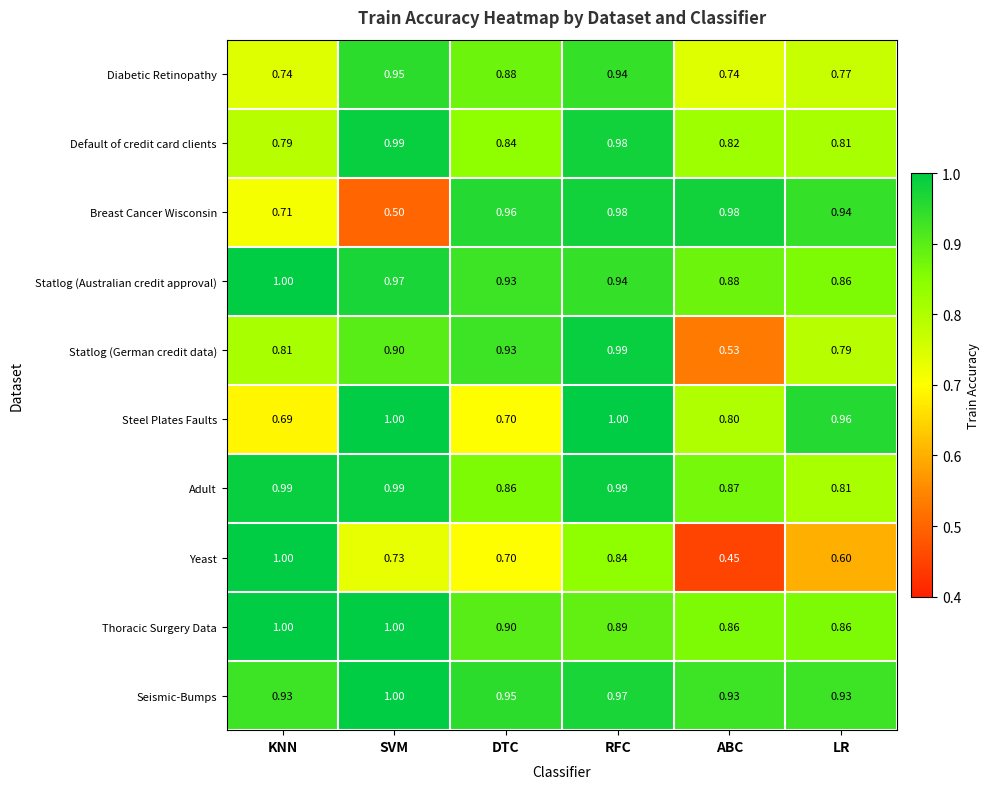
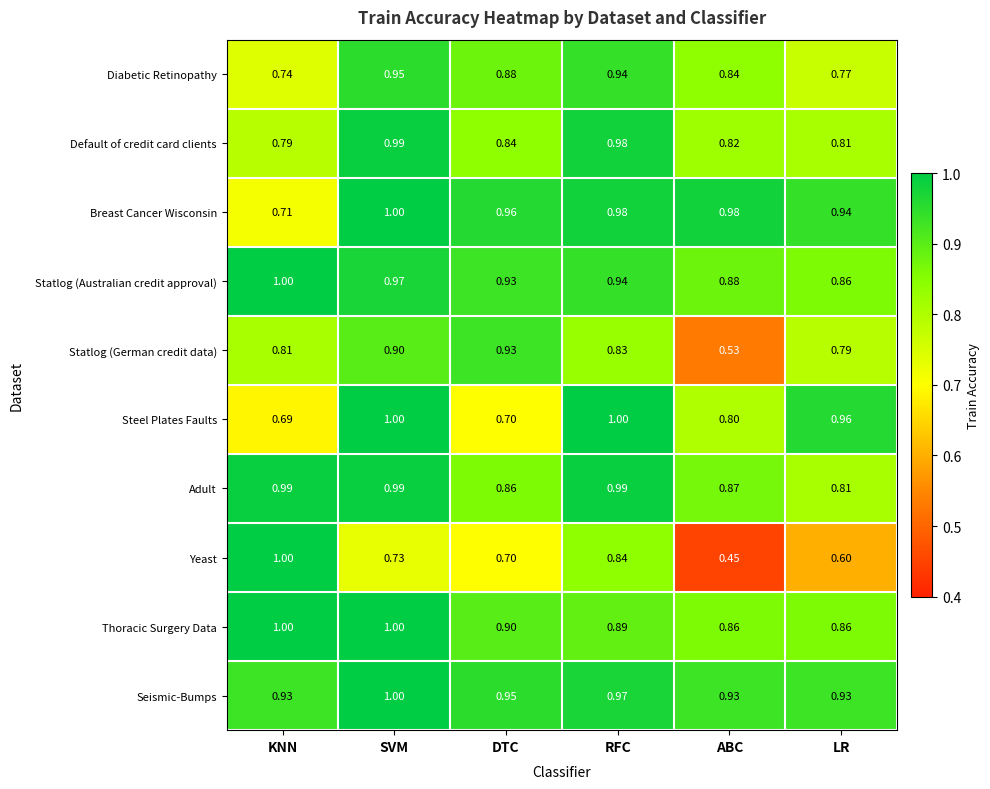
  {
    "Diabetic Retinopathy": {
      "KNN": 0.74,
      "SVM": 0.95,
      "DTC": 0.88,
      "RFC": 0.94,
-     "ABC": 0.74,
+     "ABC": 0.84,
      "LR": 0.77
    },
    "Default of credit card clients": {
      "KNN": 0.79,
      "SVM": 0.99,
      "DTC": 0.84,
      "RFC": 0.98,
      "ABC": 0.82,
      "LR": 0.81
    },
    "Breast Cancer Wisconsin": {
      "KNN": 0.71,
-     "SVM": 0.50,
+     "SVM": 1.00,
      "DTC": 0.96,
      "RFC": 0.98,
      "ABC": 0.98,
      "LR": 0.94
    },
    "Statlog (Australian credit approval)": {
      "KNN": 1.00,
      "SVM": 0.97,
      "DTC": 0.93,
      "RFC": 0.94,
      "ABC": 0.88,
      "LR": 0.86
    },
    "Statlog (German credit data)": {
      "KNN": 0.81,
      "SVM": 0.90,
      "DTC": 0.93,
-     "RFC": 0.99,
+     "RFC": 0.83,
      "ABC": 0.53,
      "LR": 0.79
    },
    "Steel Plates Faults": {
      "KNN": 0.69,
      "SVM": 1.00,
      "DTC": 0.70,
      "RFC": 1.00,
      "ABC": 0.80,
      "LR": 0.96
    },
    "Adult": {
      "KNN": 0.99,
      "SVM": 0.99,
      "DTC": 0.86,
      "RFC": 0.99,
      "ABC": 0.87,
      "LR": 0.81
    },
    "Yeast": {
      "KNN": 1.00,
      "SVM": 0.73,
      "DTC": 0.70,
      "RFC": 0.84,
      "ABC": 0.45,
      "LR": 0.60
    },
    "Thoracic Surgery Data": {
      "KNN": 1.00,
      "SVM": 1.00,
      "DTC": 0.90,
      "RFC": 0.89,
      "ABC": 0.86,
      "LR": 0.86
    },
    "Seismic-Bumps": {
      "KNN": 0.93,
      "SVM": 1.00,
      "DTC": 0.95,
      "RFC": 0.97,
      "ABC": 0.93,
      "LR": 0.93
    }
  }
